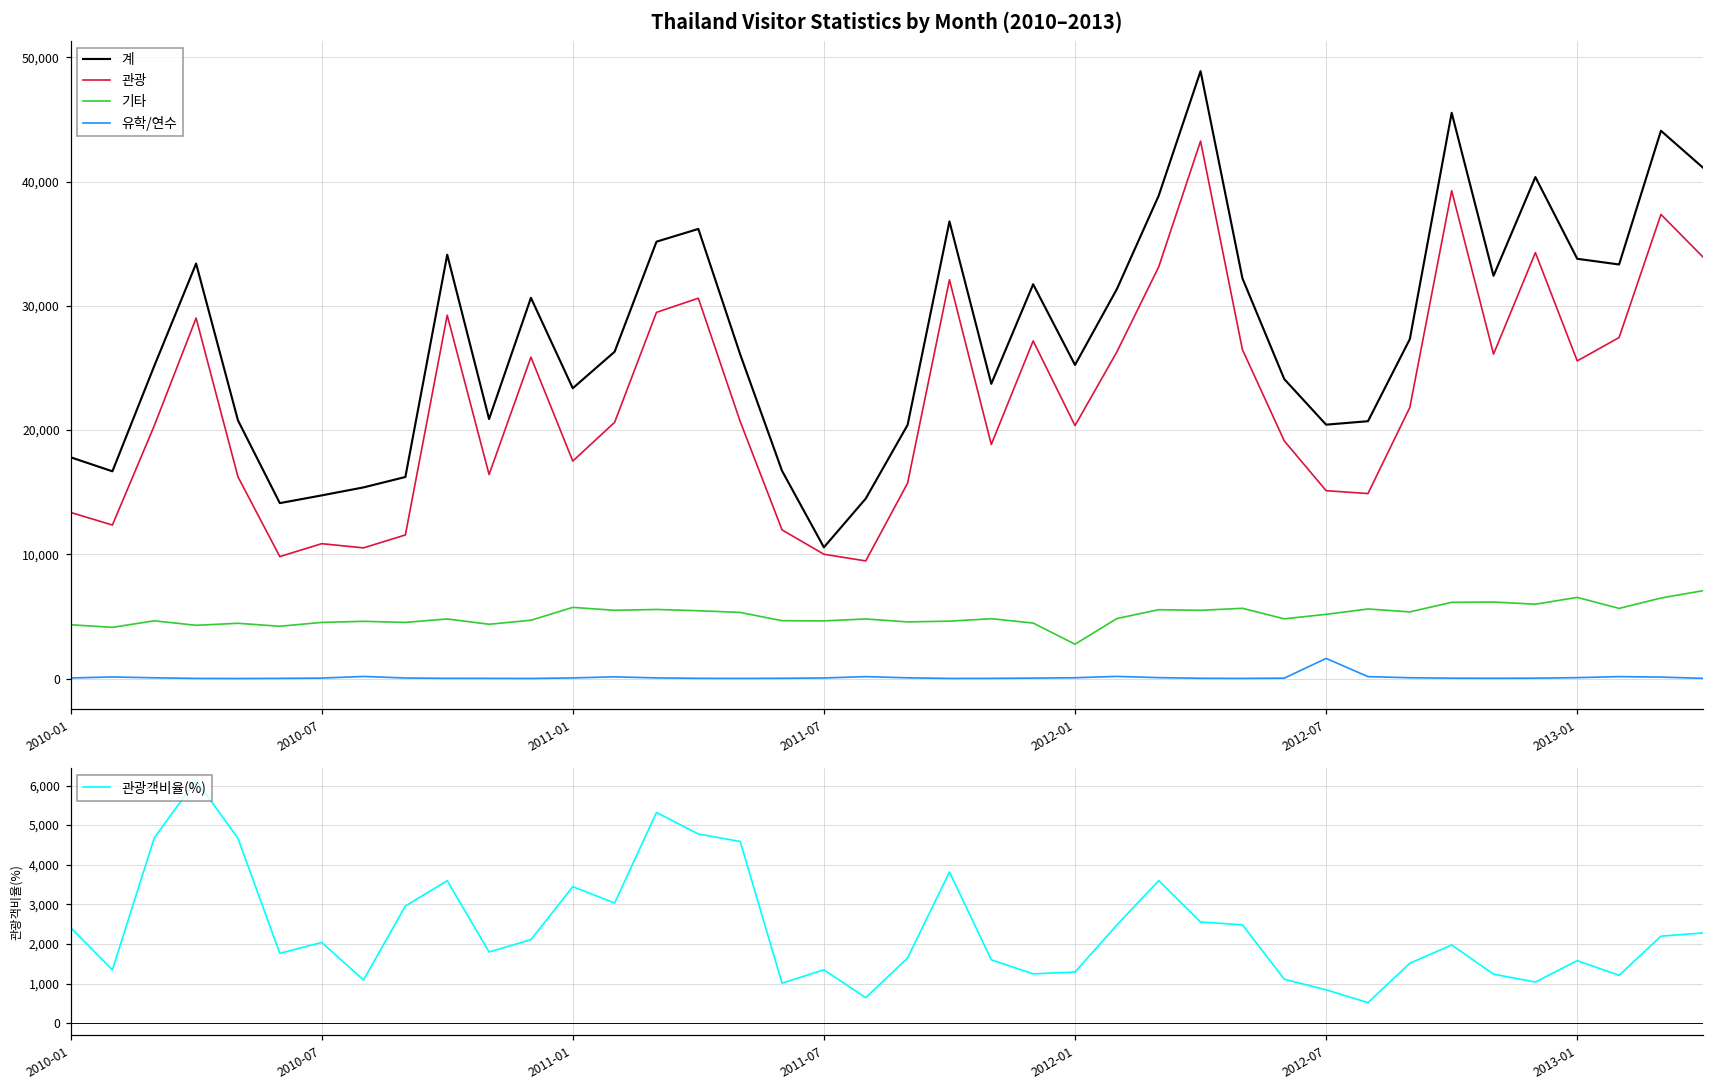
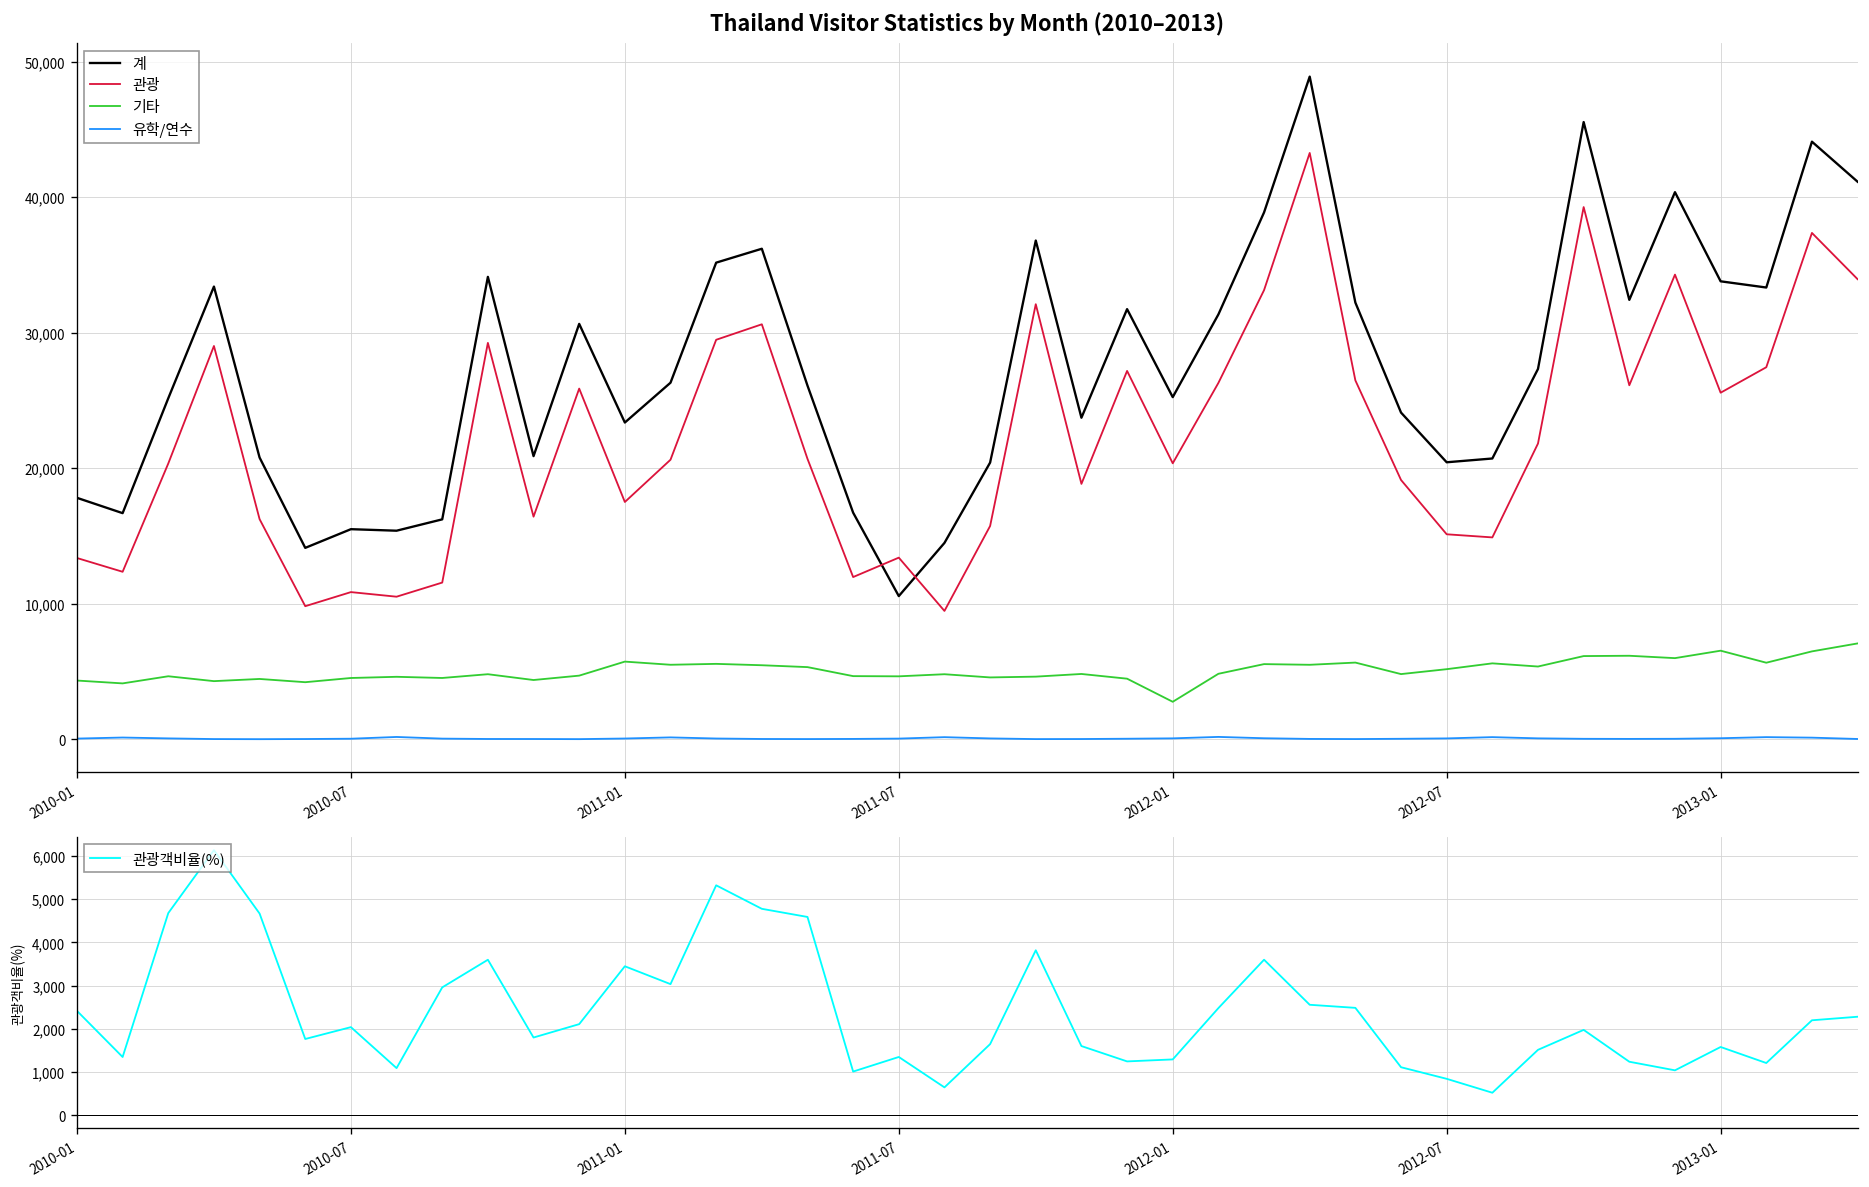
  {
    "Thailand Visitor Statistics by Month (2010–2013)": {
      "계": {
        "2010-01": "17,800",
-       "2010-07": "14,700",
+       "2010-07": "15,500",
        "2011-01": "23,400",
        "2011-07": "10,600",
        "2012-01": "25,200",
        "2012-07": "20,400",
        "2013-01": "33,800"
      },
      "관광": {
        "2010-01": "13,400",
        "2010-07": "10,900",
        "2011-01": "17,500",
-       "2011-07": "10,000",
+       "2011-07": "13,400",
        "2012-01": "20,400",
        "2012-07": "15,100",
        "2013-01": "25,600"
      },
      "기타": {
        "2010-01": "4,300",
        "2010-07": "4,500",
        "2011-01": "5,700",
        "2011-07": "4,600",
        "2012-01": "2,800",
        "2012-07": "5,200",
        "2013-01": "6,500"
      },
      "유학/연수": {
        "2010-01": "100",
        "2010-07": "0",
        "2011-01": "100",
        "2011-07": "100",
        "2012-01": "100",
-       "2012-07": "1,600",
+       "2012-07": "100",
        "2013-01": "100"
      }
    }
  }
